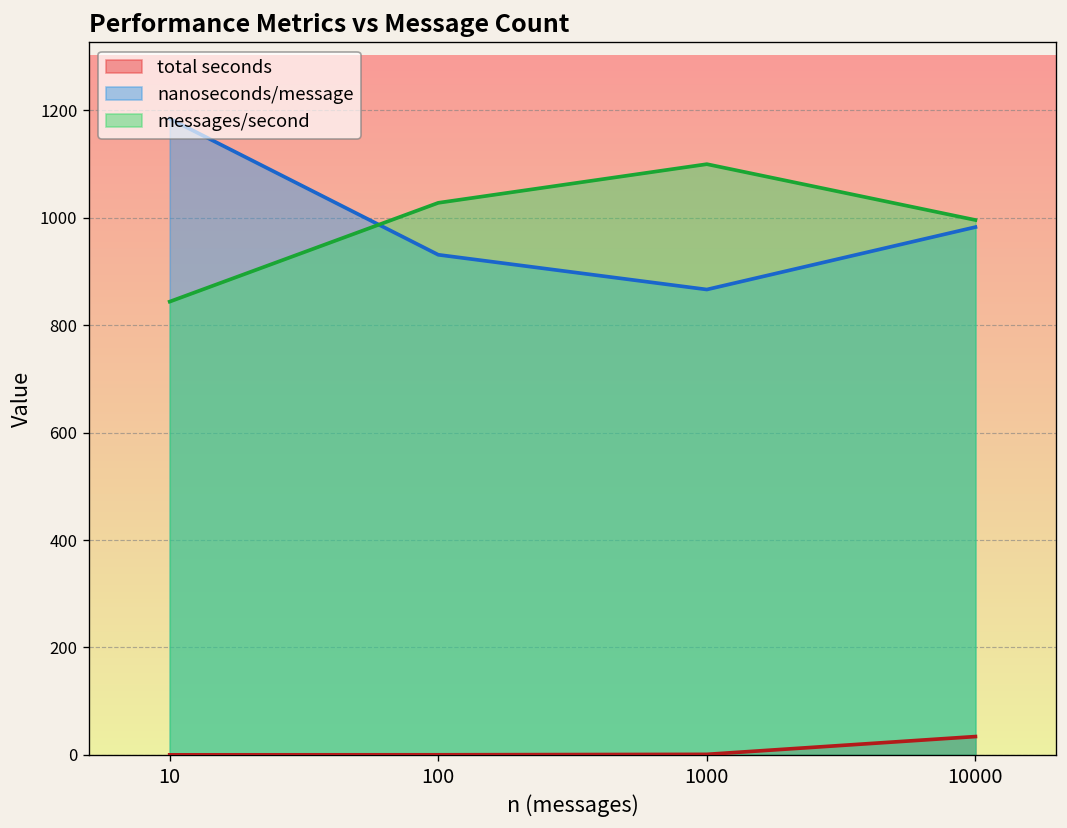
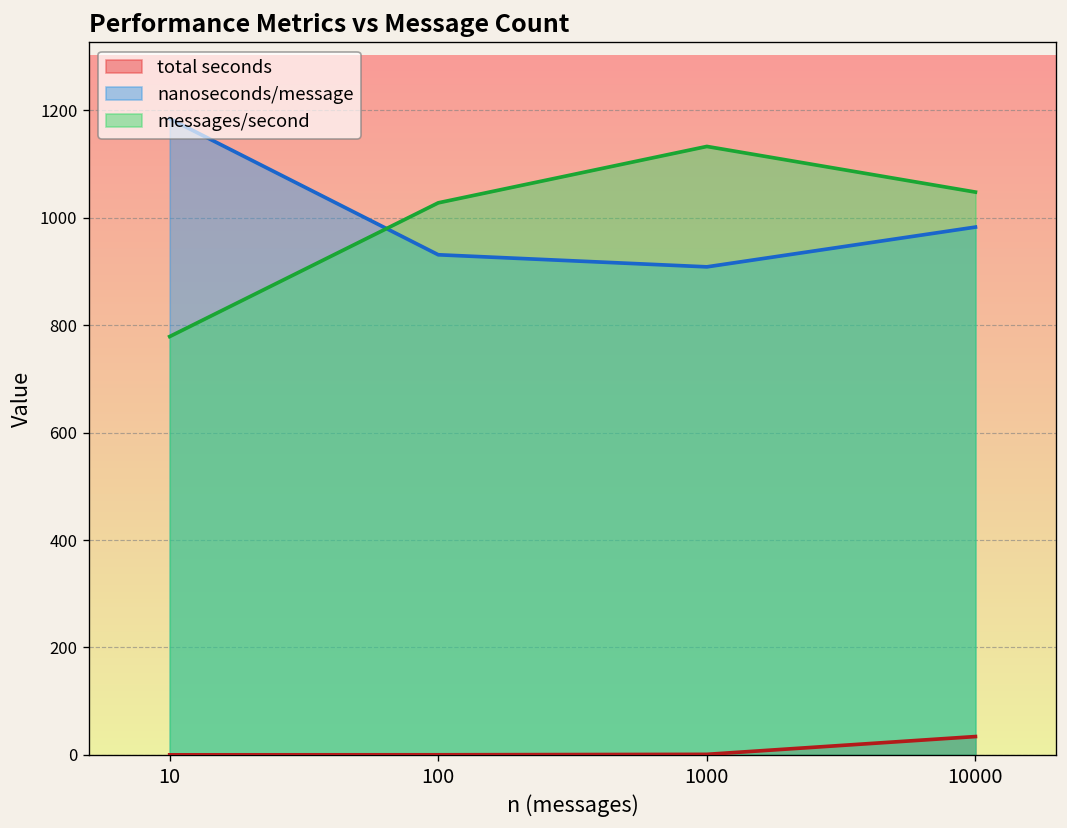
  {
    "total seconds": {
      "10": 0,
      "100": 0,
      "1000": 0,
      "10000": 30
    },
    "nanoseconds/message": {
      "100": 930,
-     "1000": 870,
+     "1000": 910,
      "10000": 980
    },
    "messages/second": {
-     "10": 840,
+     "10": 780,
      "100": 1030,
-     "1000": 1100,
-     "10000": 1000
+     "1000": 1130,
+     "10000": 1050
    }
  }
